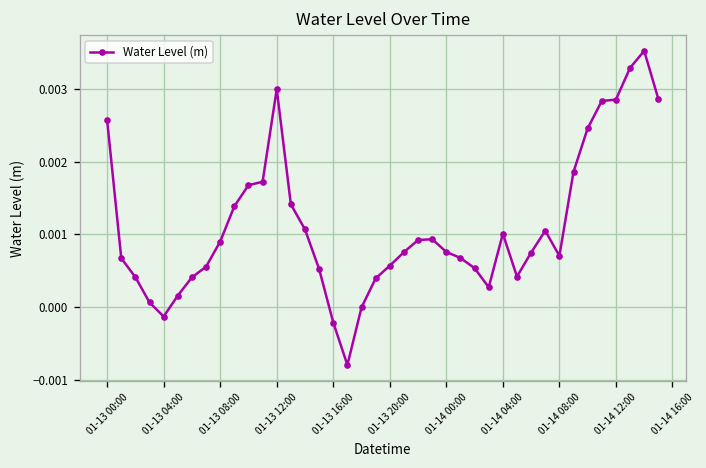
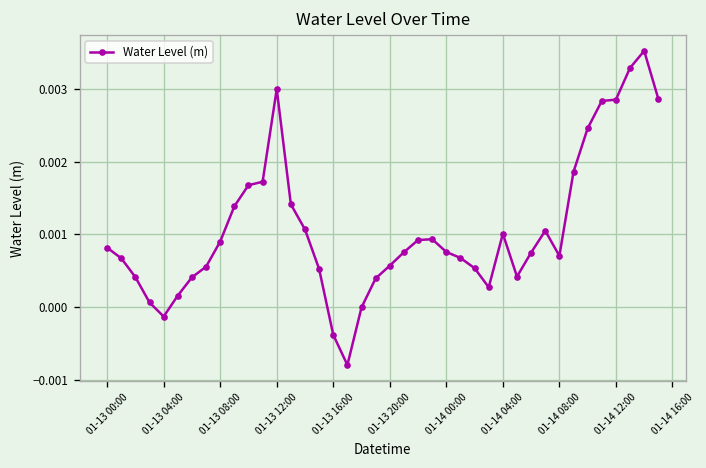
  {
-   "01-13 00:00": 0.0026,
+   "01-13 00:00": 0.0008,
    "01-13 04:00": -0.0001,
    "01-13 08:00": 0.0009,
    "01-13 12:00": 0.0030,
-   "01-13 16:00": -0.0002,
+   "01-13 16:00": -0.0004,
    "01-13 20:00": 0.0006,
    "01-14 00:00": 0.0008,
    "01-14 04:00": 0.0010,
    "01-14 08:00": 0.0007,
    "01-14 12:00": 0.0029
  }
